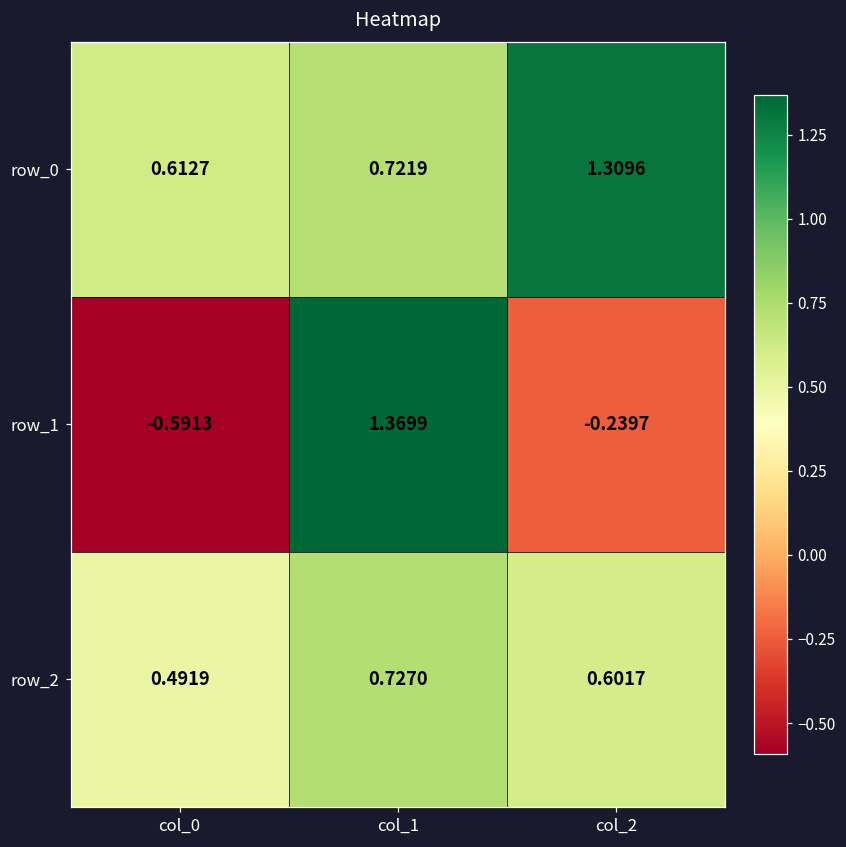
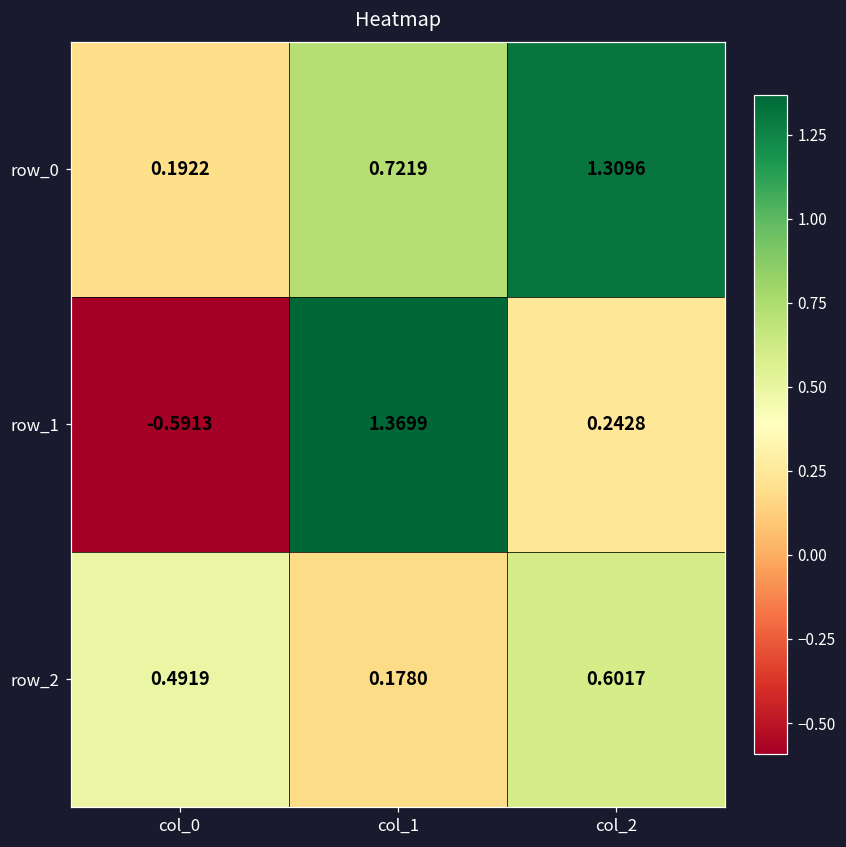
  {
    "row_0": {
-     "col_0": 0.6127,
+     "col_0": 0.1922,
      "col_1": 0.7219,
      "col_2": 1.3096
    },
    "row_1": {
      "col_0": -0.5913,
      "col_1": 1.3699,
-     "col_2": -0.2397
+     "col_2": 0.2428
    },
    "row_2": {
      "col_0": 0.4919,
-     "col_1": 0.7270,
+     "col_1": 0.1780,
      "col_2": 0.6017
    }
  }
